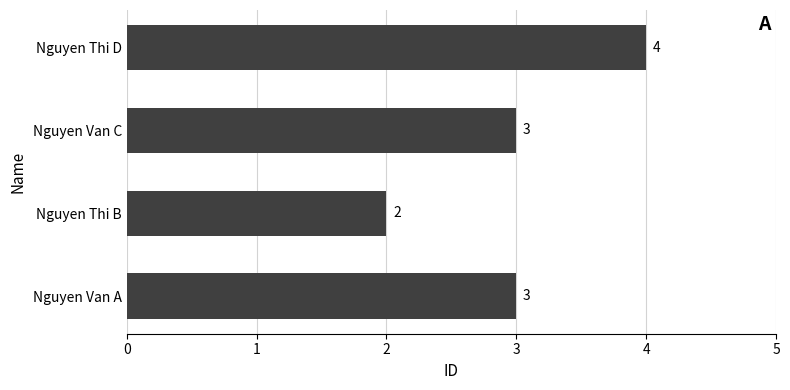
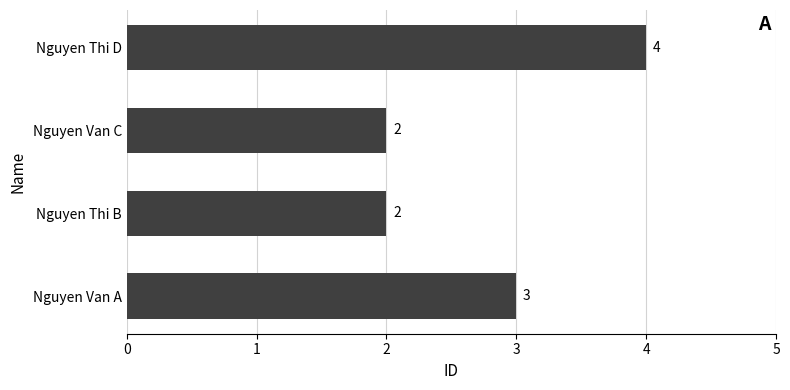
  {
    "Nguyen Thi D": 4,
-   "Nguyen Van C": 3,
+   "Nguyen Van C": 2,
    "Nguyen Thi B": 2,
    "Nguyen Van A": 3
  }
